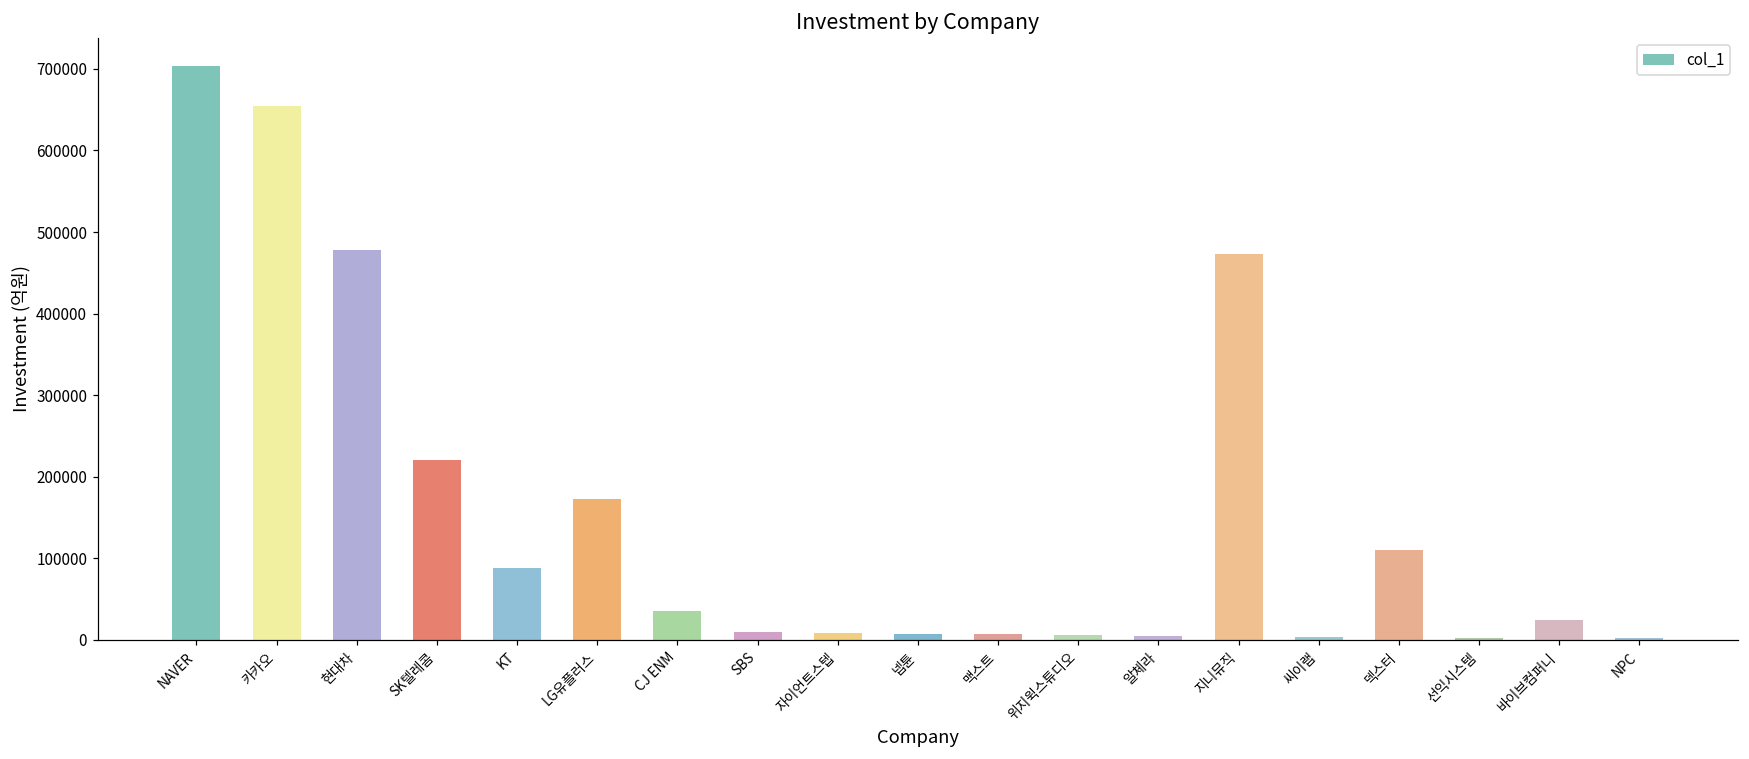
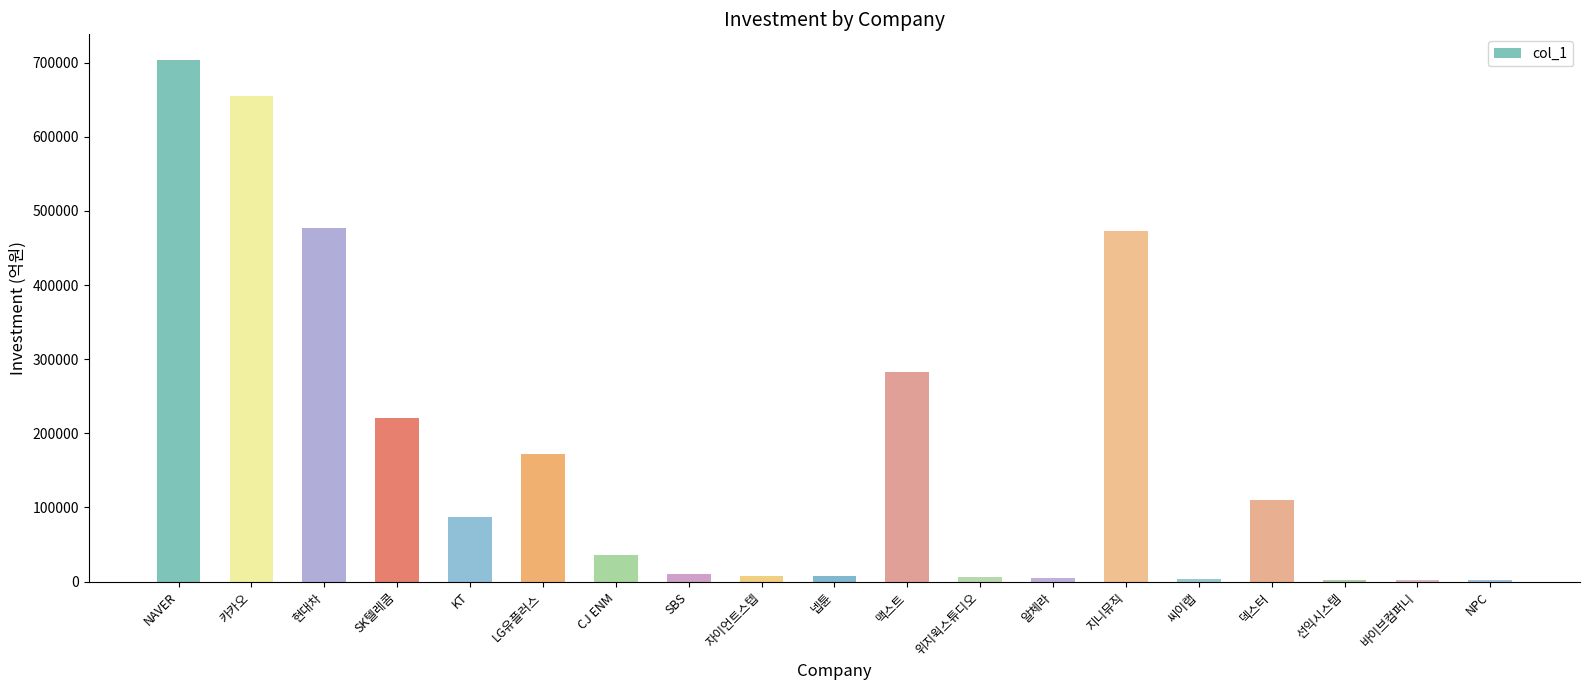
  {
    "NAVER": 700000,
    "카카오": 650000,
    "현대차": 480000,
    "SK텔레콤": 220000,
    "KT": 90000,
    "LG유플러스": 170000,
    "CJ ENM": 40000,
    "SBS": 10000,
    "자이언트스텝": 10000,
    "넵튠": 10000,
-   "맥스트": 10000,
+   "맥스트": 280000,
    "위지윅스튜디오": 10000,
    "알체라": 10000,
    "지니뮤직": 470000,
    "씨이랩": 0,
    "덱스터": 110000,
-   "바이브컴퍼니": 20000
+   "바이브컴퍼니": 0
  }
